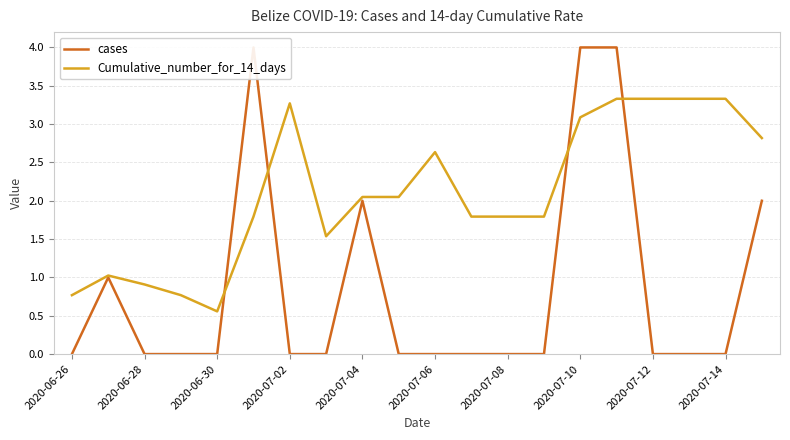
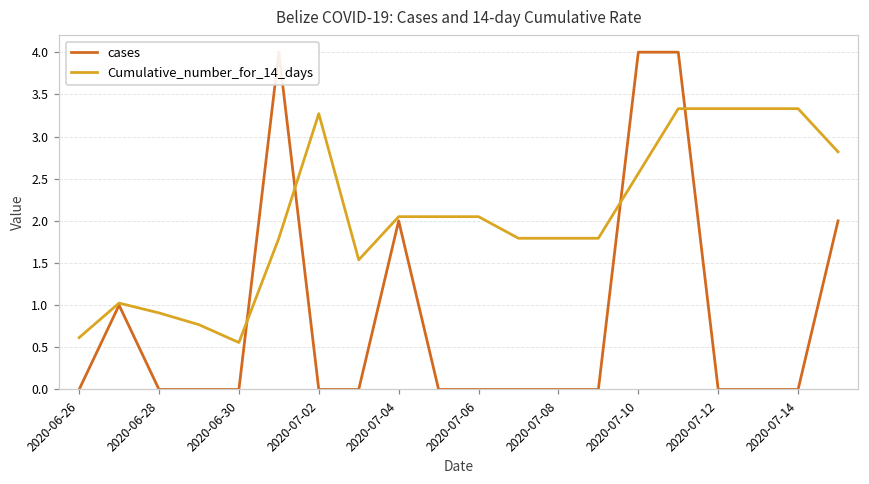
  {
    "cases": {
      "2020-06-26": 0.0,
      "2020-06-28": 0.0,
      "2020-06-30": 0.0,
      "2020-07-02": 0.0,
      "2020-07-04": 2.0,
      "2020-07-06": 0.0,
      "2020-07-08": 0.0,
      "2020-07-10": 4.0,
      "2020-07-12": 0.0,
      "2020-07-14": 0.0
    },
    "Cumulative_number_for_14_days": {
-     "2020-06-26": 0.8,
+     "2020-06-26": 0.6,
      "2020-06-28": 0.9,
      "2020-06-30": 0.6,
      "2020-07-02": 3.3,
      "2020-07-04": 2.0,
-     "2020-07-06": 2.6,
+     "2020-07-06": 2.0,
      "2020-07-08": 1.8,
-     "2020-07-10": 3.1,
+     "2020-07-10": 2.6,
      "2020-07-12": 3.3,
      "2020-07-14": 3.3
    }
  }
